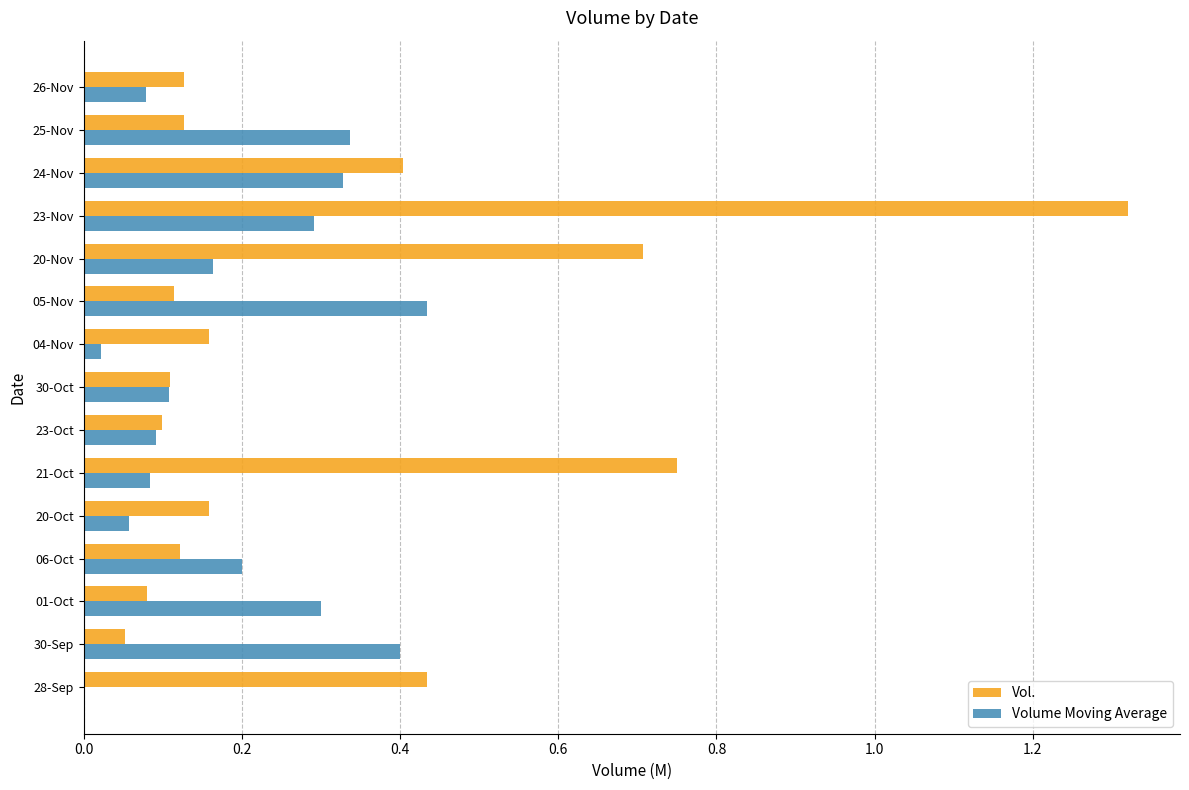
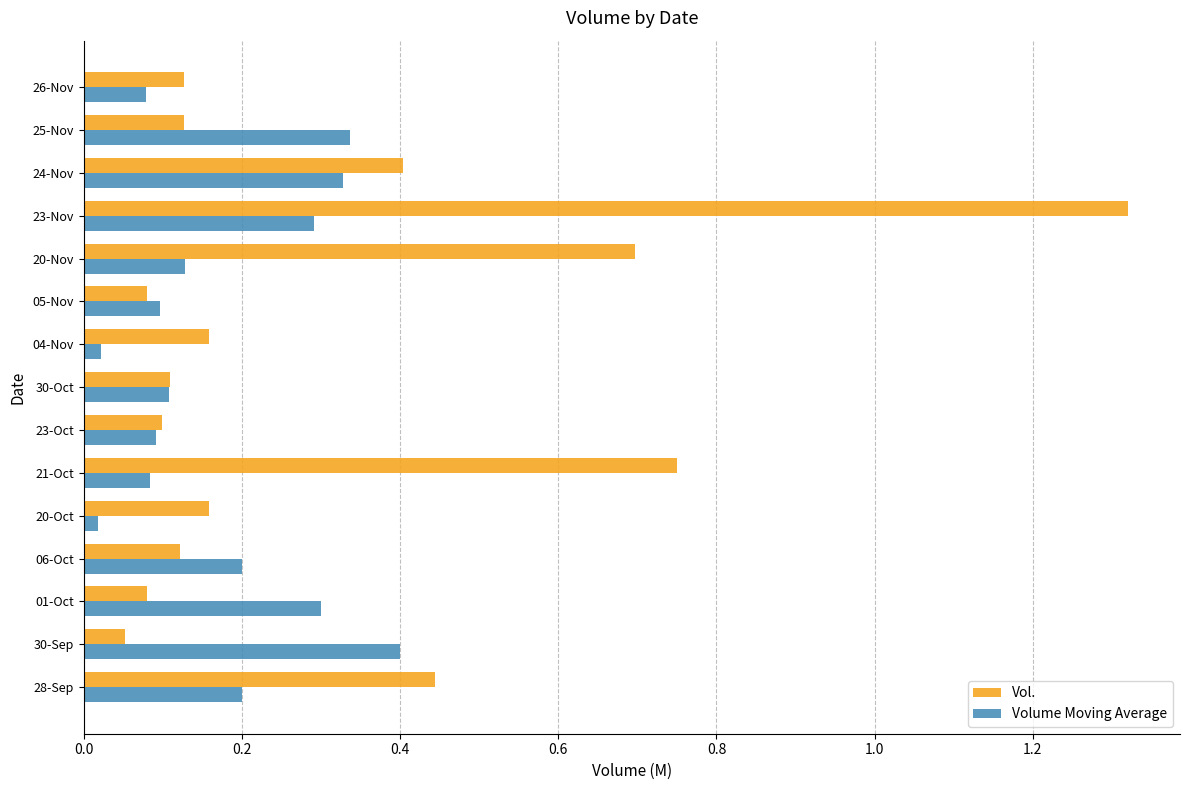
  {
    "Vol.": {
      "26-Nov": 0.13,
      "25-Nov": 0.13,
      "24-Nov": 0.40,
      "23-Nov": 1.32,
-     "20-Nov": 0.71,
-     "05-Nov": 0.11,
+     "20-Nov": 0.70,
+     "05-Nov": 0.08,
      "04-Nov": 0.16,
      "30-Oct": 0.11,
      "23-Oct": 0.10,
      "21-Oct": 0.75,
      "20-Oct": 0.16,
      "06-Oct": 0.12,
      "01-Oct": 0.08,
      "30-Sep": 0.05,
-     "28-Sep": 0.43
+     "28-Sep": 0.44
    },
    "Volume Moving Average": {
      "26-Nov": 0.08,
      "25-Nov": 0.34,
      "24-Nov": 0.33,
      "23-Nov": 0.29,
-     "20-Nov": 0.16,
-     "05-Nov": 0.43,
+     "20-Nov": 0.13,
+     "05-Nov": 0.10,
      "04-Nov": 0.02,
      "30-Oct": 0.11,
      "23-Oct": 0.09,
      "21-Oct": 0.08,
-     "20-Oct": 0.06,
+     "20-Oct": 0.02,
      "06-Oct": 0.20,
      "01-Oct": 0.30,
      "30-Sep": 0.40,
-     "28-Sep": 0.0
+     "28-Sep": 0.2
    }
  }
